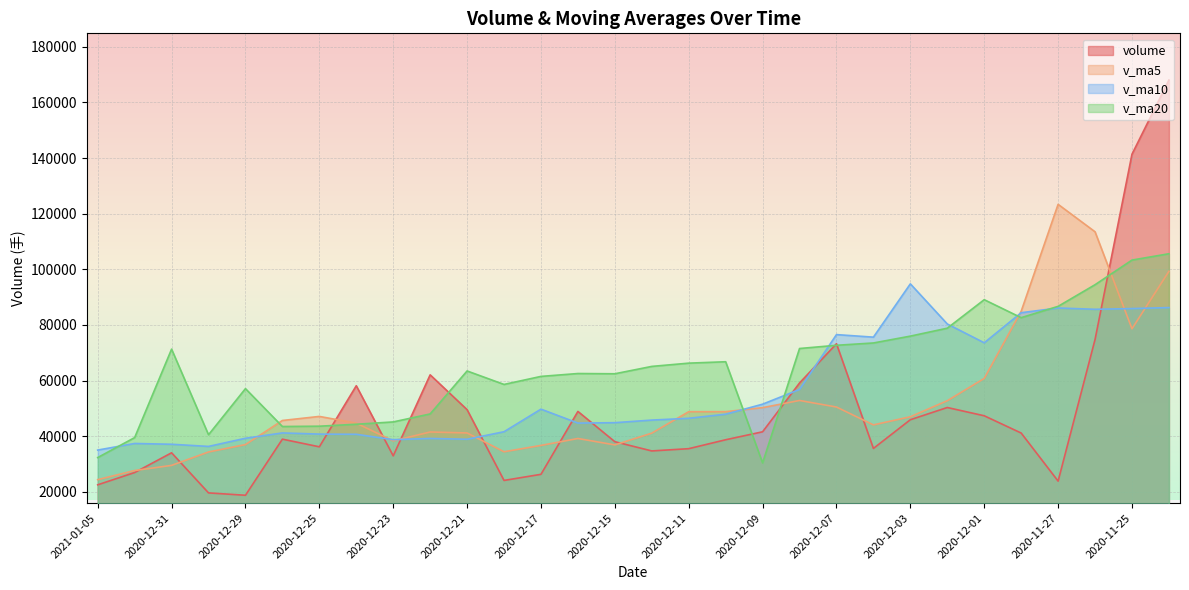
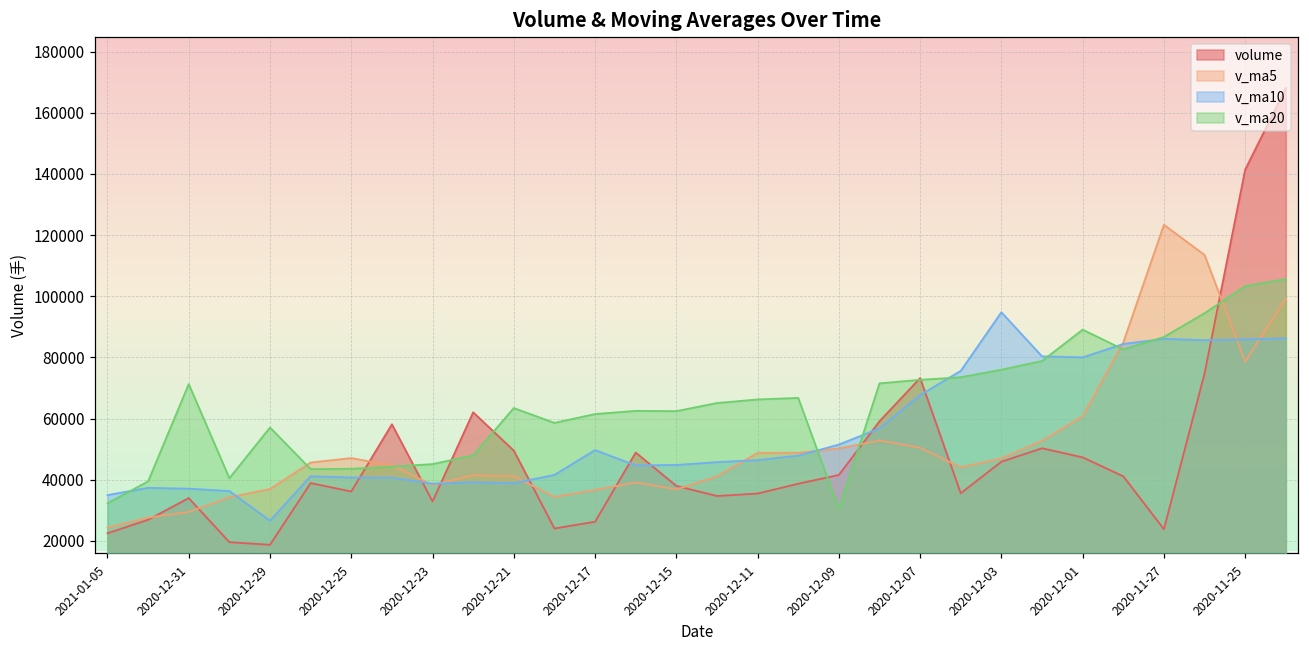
  {
    "volume": {
      "2021-01-05": 22000,
      "2020-12-31": 34000,
      "2020-12-29": 19000,
      "2020-12-25": 36000,
      "2020-12-23": 33000,
      "2020-12-21": 50000,
      "2020-12-17": 26000,
      "2020-12-15": 38000,
      "2020-12-11": 35000,
      "2020-12-09": 42000,
      "2020-12-03": 46000,
      "2020-12-01": 47000,
      "2020-11-27": 24000,
      "2020-11-25": 141000
    },
    "v_ma5": {
      "2021-01-05": 24000,
      "2020-12-31": 29000,
      "2020-12-29": 37000,
      "2020-12-25": 47000,
      "2020-12-21": 41000,
      "2020-12-17": 37000,
      "2020-12-15": 37000,
      "2020-12-11": 49000,
      "2020-12-09": 50000,
      "2020-12-07": 50000,
      "2020-12-03": 47000,
      "2020-12-01": 61000,
      "2020-11-27": 123000,
      "2020-11-25": 79000
    },
    "v_ma10": {
      "2021-01-05": 35000,
      "2020-12-31": 37000,
-     "2020-12-29": 39000,
+     "2020-12-29": 27000,
      "2020-12-25": 41000,
      "2020-12-21": 39000,
      "2020-12-17": 50000,
      "2020-12-15": 45000,
      "2020-12-11": 46000,
      "2020-12-09": 51000,
-     "2020-12-07": 77000,
+     "2020-12-07": 68000,
      "2020-12-03": 95000,
-     "2020-12-01": 74000,
+     "2020-12-01": 80000,
      "2020-11-25": 86000
    },
    "v_ma20": {
      "2021-01-05": 32000,
      "2020-12-31": 71000,
      "2020-12-29": 57000,
      "2020-12-25": 44000,
      "2020-12-23": 45000,
      "2020-12-21": 63000,
      "2020-12-17": 61000,
      "2020-12-15": 62000,
      "2020-12-11": 66000,
      "2020-12-09": 30000,
      "2020-12-03": 76000,
      "2020-12-01": 89000,
      "2020-11-25": 103000
    }
  }
